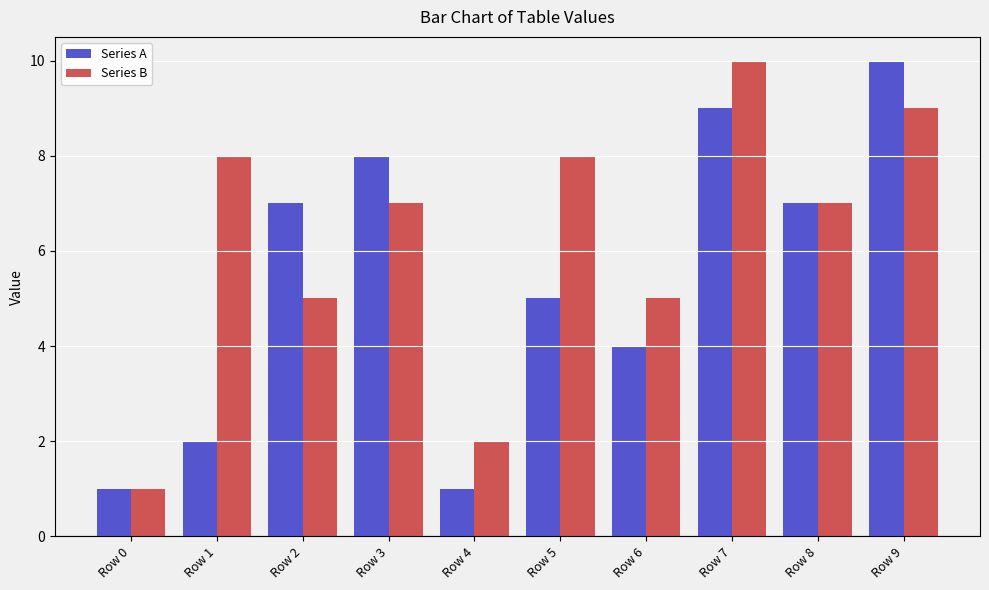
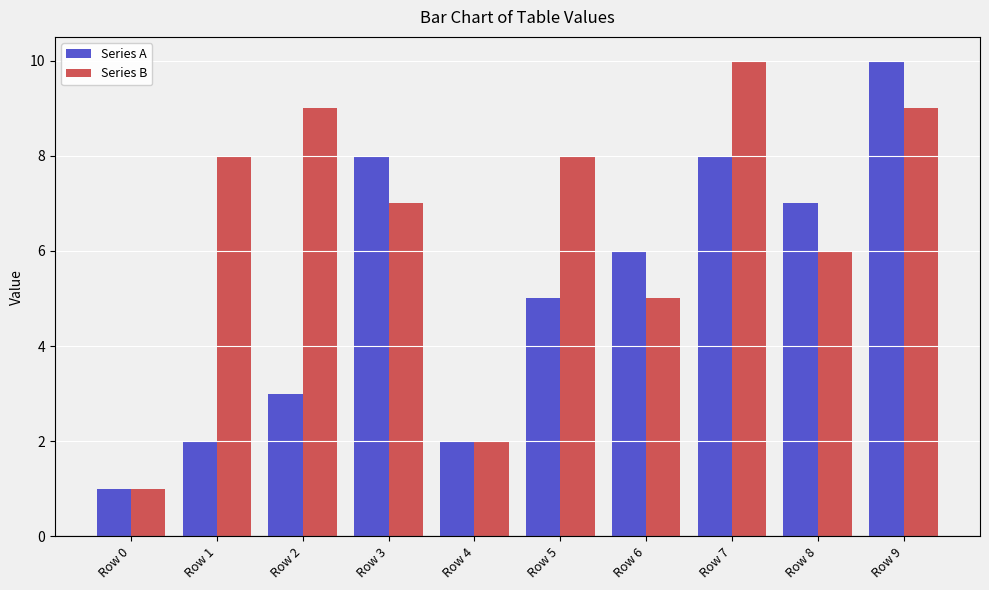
  {
    "Series A": {
      "Row 0": 1,
      "Row 1": 2,
-     "Row 2": 7,
+     "Row 2": 3,
      "Row 3": 8,
-     "Row 4": 1,
+     "Row 4": 2,
      "Row 5": 5,
-     "Row 6": 4,
-     "Row 7": 9,
+     "Row 6": 6,
+     "Row 7": 8,
      "Row 8": 7,
      "Row 9": 10
    },
    "Series B": {
      "Row 0": 1,
      "Row 1": 8,
-     "Row 2": 5,
+     "Row 2": 9,
      "Row 3": 7,
      "Row 4": 2,
      "Row 5": 8,
      "Row 6": 5,
      "Row 7": 10,
-     "Row 8": 7,
+     "Row 8": 6,
      "Row 9": 9
    }
  }
